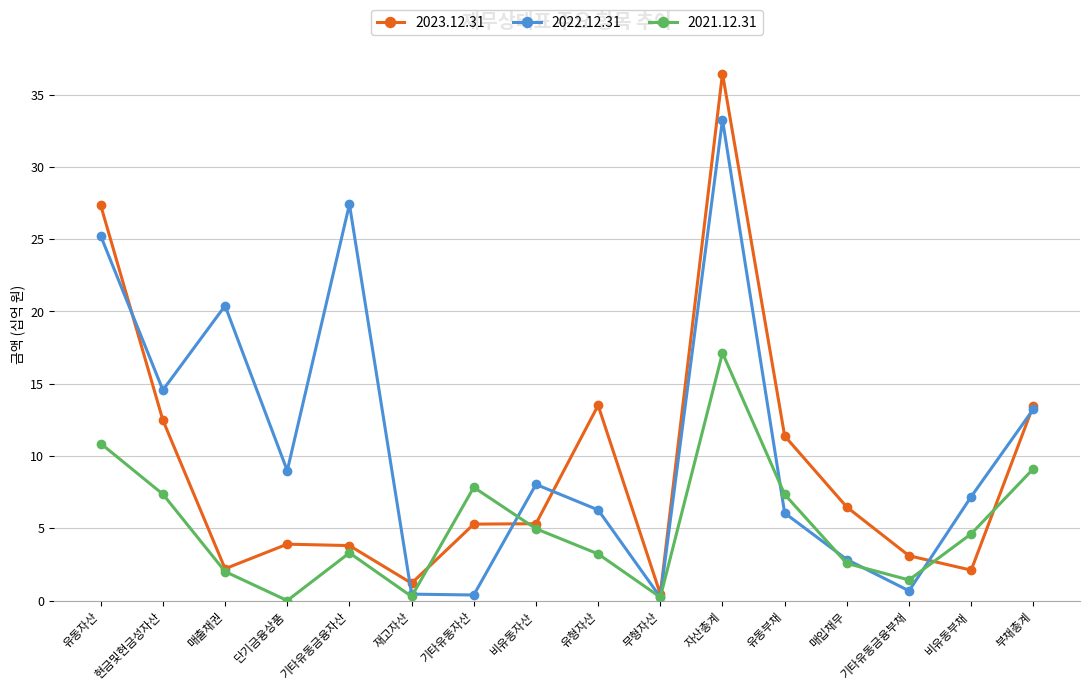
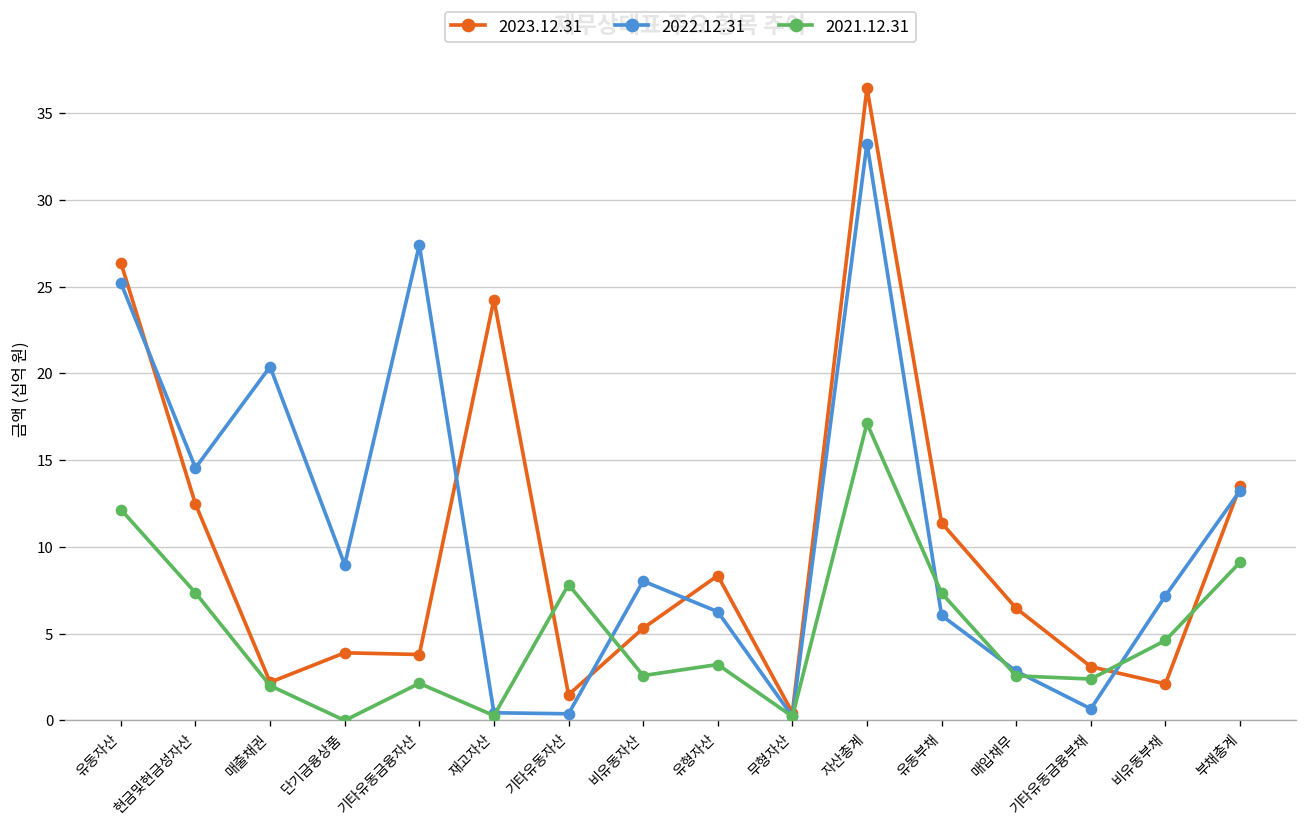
  {
    "2023.12.31": {
-     "유동자산": 27.3,
+     "유동자산": 26.4,
      "현금및현금성자산": 12.5,
      "매출채권": 2.2,
      "단기금융상품": 3.9,
      "기타유동금융자산": 3.8,
-     "재고자산": 1.2,
-     "기타유동자산": 5.3,
+     "재고자산": 24.3,
+     "기타유동자산": 1.5,
      "비유동자산": 5.3,
-     "유형자산": 13.5,
+     "유형자산": 8.4,
      "무형자산": 0.5,
      "자산총계": 36.5,
      "유동부채": 11.4,
      "매입채무": 6.5,
      "기타유동금융부채": 3.1,
      "비유동부채": 2.1,
      "부채총계": 13.5
    },
    "2022.12.31": {
      "유동자산": 25.2,
      "현금및현금성자산": 14.6,
      "매출채권": 20.4,
      "단기금융상품": 9.0,
      "기타유동금융자산": 27.4,
      "기타유동자산": 0.4,
      "비유동자산": 8.0,
      "유형자산": 6.3,
      "자산총계": 33.3,
      "유동부채": 6.1,
      "매입채무": 2.8,
      "기타유동금융부채": 0.7,
      "비유동부채": 7.2,
      "부채총계": 13.2
    },
    "2021.12.31": {
-     "유동자산": 10.9,
+     "유동자산": 12.2,
      "현금및현금성자산": 7.4,
      "매출채권": 2.0,
      "단기금융상품": 0.0,
-     "기타유동금융자산": 3.3,
+     "기타유동금융자산": 2.1,
      "기타유동자산": 7.8,
-     "비유동자산": 5.0,
+     "비유동자산": 2.6,
      "유형자산": 3.2,
      "자산총계": 17.1,
      "유동부채": 7.3,
      "매입채무": 2.6,
-     "기타유동금융부채": 1.4,
+     "기타유동금융부채": 2.4,
      "비유동부채": 4.6,
      "부채총계": 9.1
    }
  }
